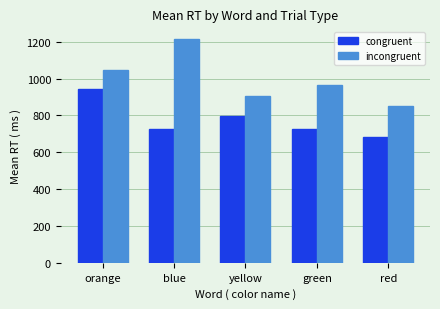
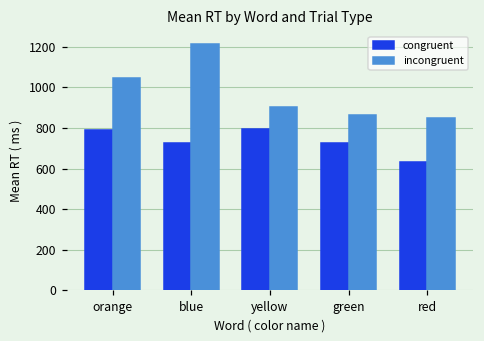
  {
    "congruent": {
-     "orange": 940,
+     "orange": 790,
      "blue": 730,
      "yellow": 800,
      "green": 730,
-     "red": 680
+     "red": 630
    },
    "incongruent": {
      "orange": 1050,
      "blue": 1220,
      "yellow": 900,
-     "green": 970,
+     "green": 860,
      "red": 850
    }
  }
